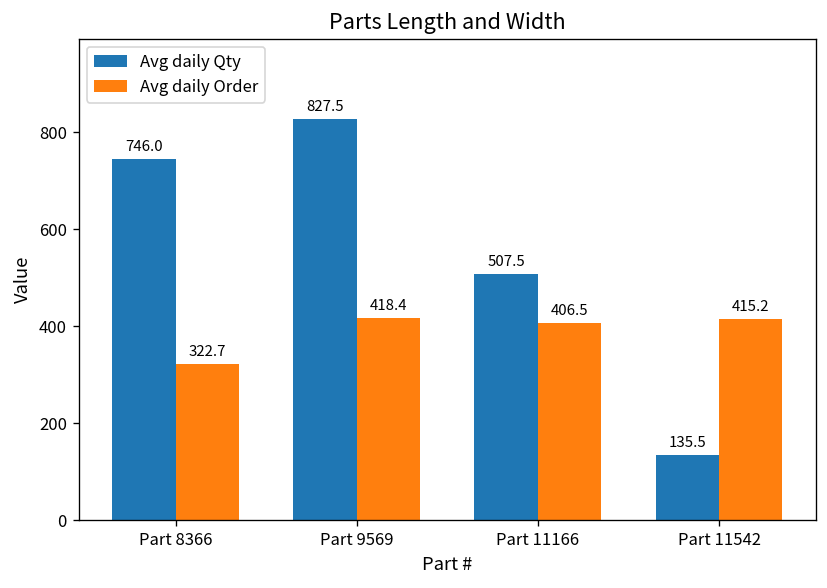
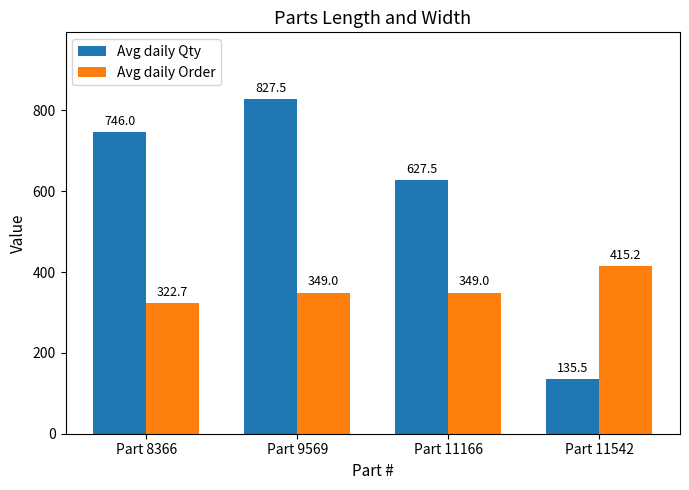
  {
    "Avg daily Qty": {
      "Part 8366": 746.0,
      "Part 9569": 827.5,
-     "Part 11166": 507.5,
+     "Part 11166": 627.5,
      "Part 11542": 135.5
    },
    "Avg daily Order": {
      "Part 8366": 322.7,
-     "Part 9569": 418.4,
-     "Part 11166": 406.5,
+     "Part 9569": 349.0,
+     "Part 11166": 349.0,
      "Part 11542": 415.2
    }
  }
